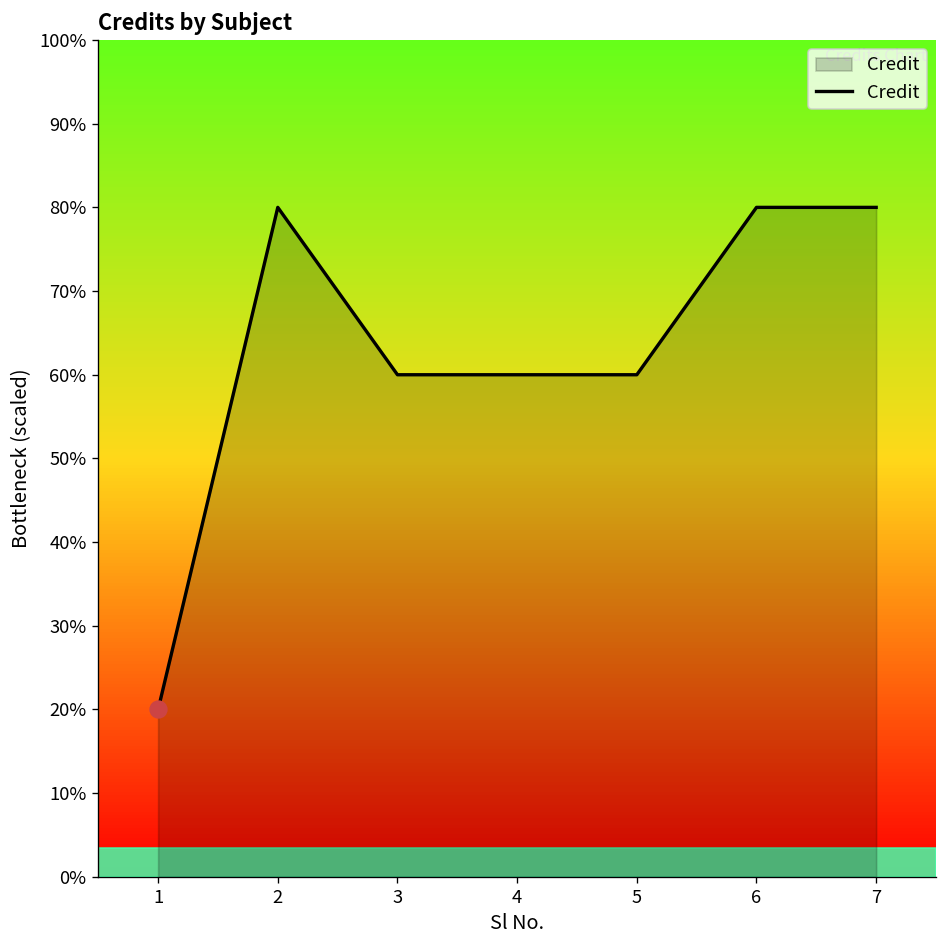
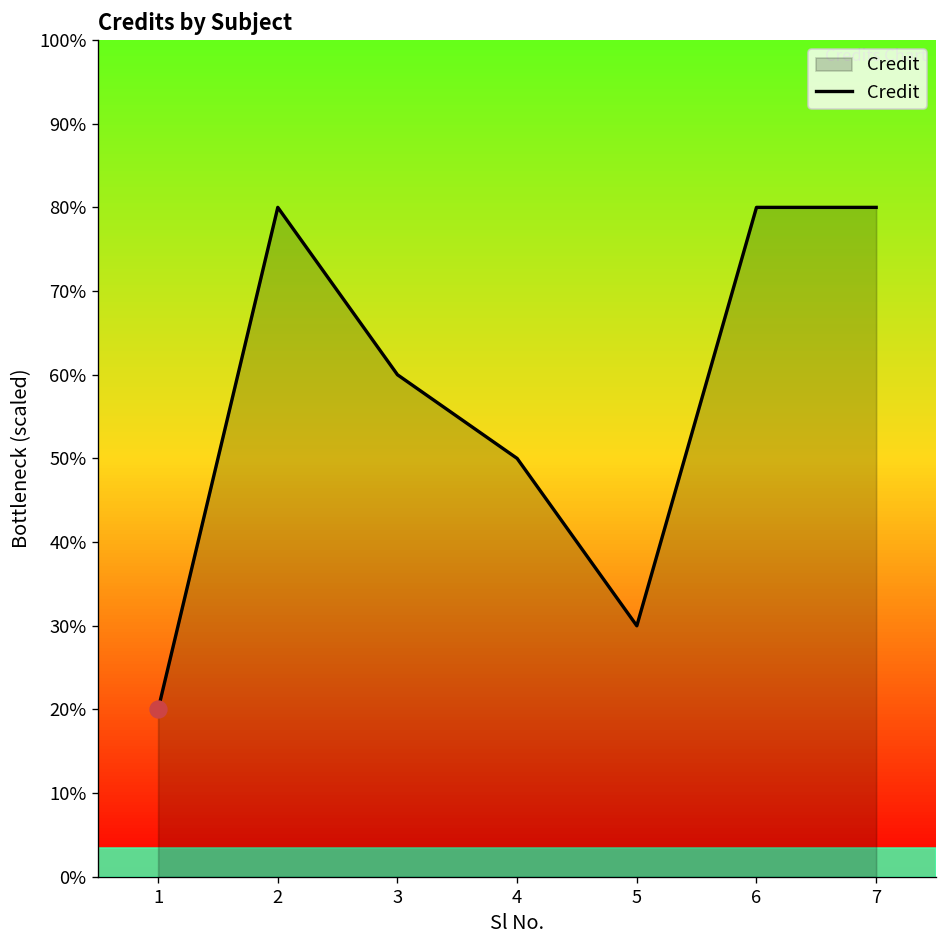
  {
    "Credit": {
      "2": "80%",
      "3": "60%",
-     "4": "60%",
-     "5": "60%",
+     "4": "50%",
+     "5": "30%",
      "6": "80%",
      "7": "80%"
    }
  }
